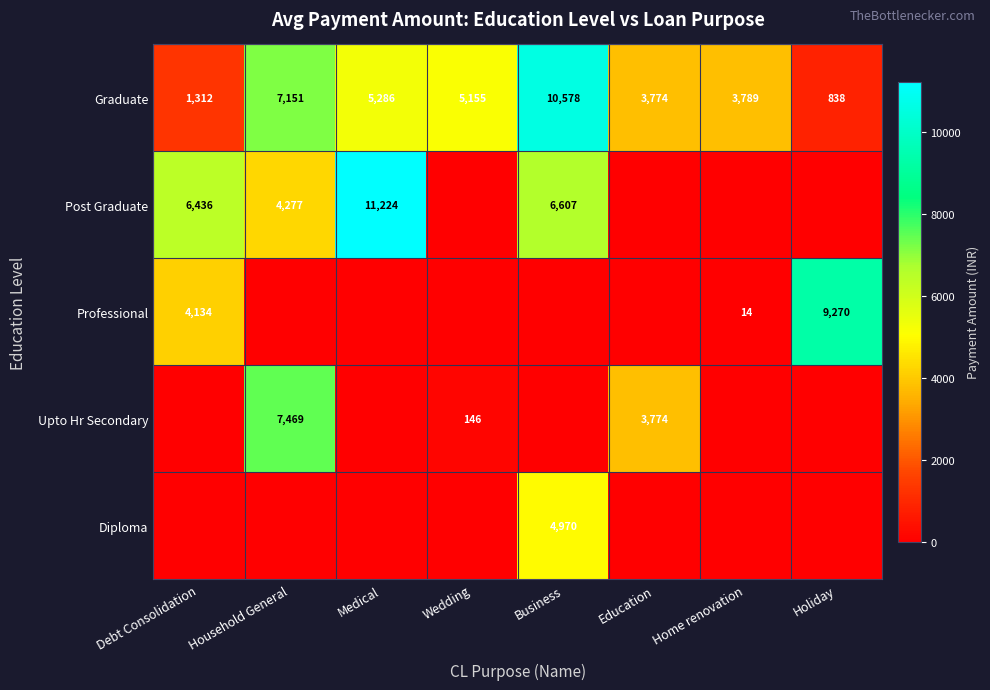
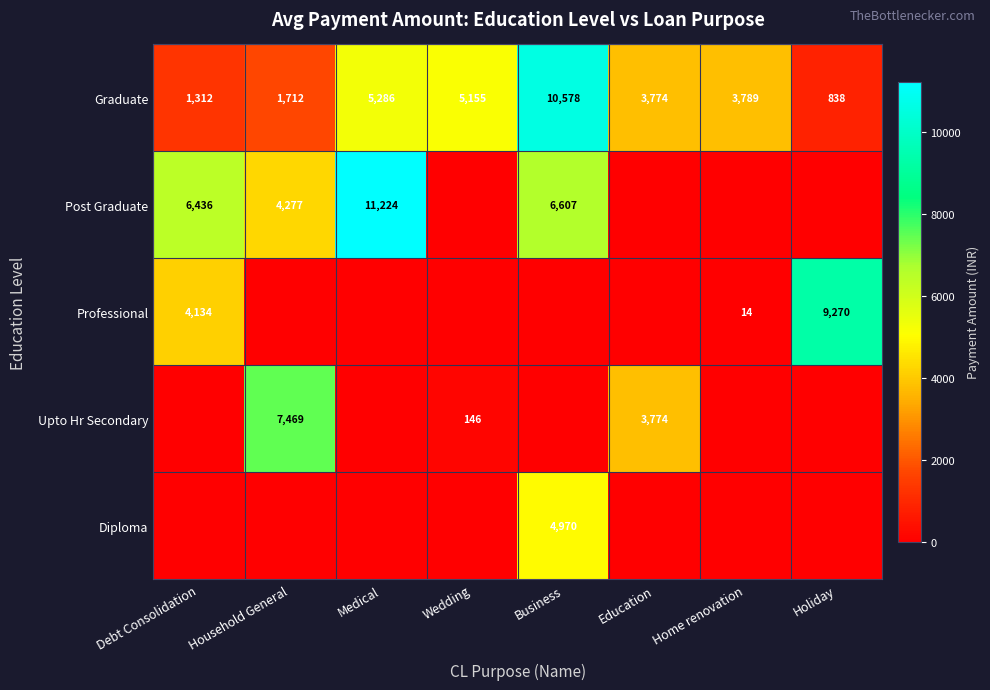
  {
    "Graduate": {
      "Debt Consolidation": "1,312",
-     "Household General": "7,151",
+     "Household General": "1,712",
      "Medical": "5,286",
      "Wedding": "5,155",
      "Business": "10,578",
      "Education": "3,774",
      "Home renovation": "3,789",
      "Holiday": "838"
    },
    "Post Graduate": {
      "Debt Consolidation": "6,436",
      "Household General": "4,277",
      "Medical": "11,224",
      "Business": "6,607"
    },
    "Professional": {
      "Debt Consolidation": "4,134",
      "Home renovation": "14",
      "Holiday": "9,270"
    },
    "Upto Hr Secondary": {
      "Household General": "7,469",
      "Wedding": "146",
      "Education": "3,774"
    },
    "Diploma": {
      "Business": "4,970"
    }
  }
